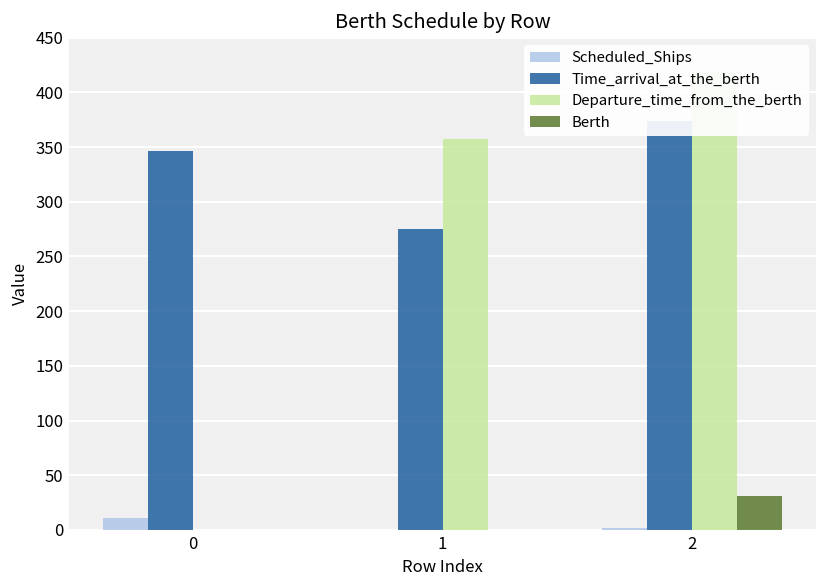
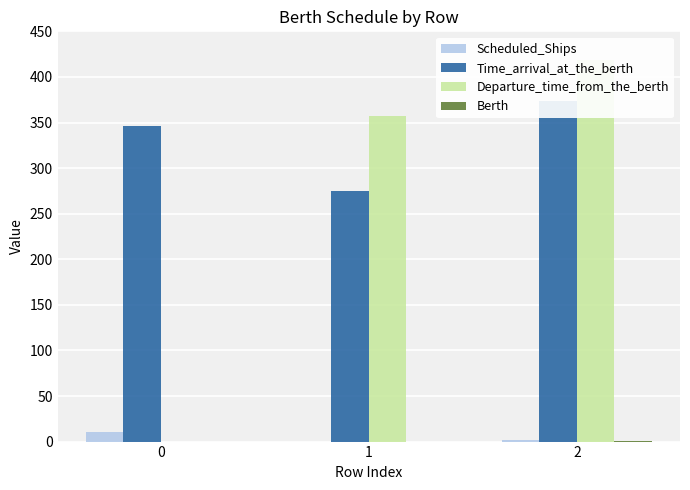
  {
    "Scheduled_Ships": {
      "0": 10,
      "1": 0
    },
    "Time_arrival_at_the_berth": {
      "0": 350,
      "1": 280
    },
    "Departure_time_from_the_berth": {
      "0": 0,
      "1": 360
    },
    "Berth": {
      "0": 0,
      "1": 0,
-     "2": 30
+     "2": 0
    }
  }
